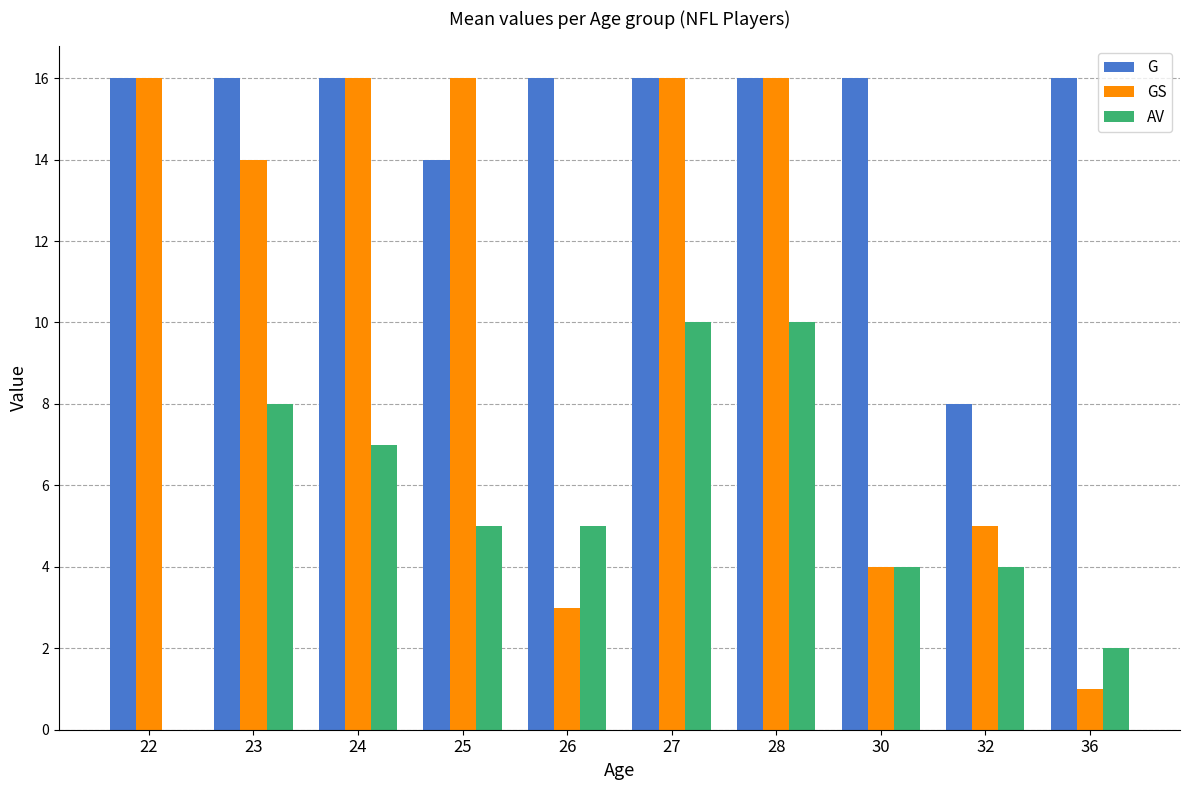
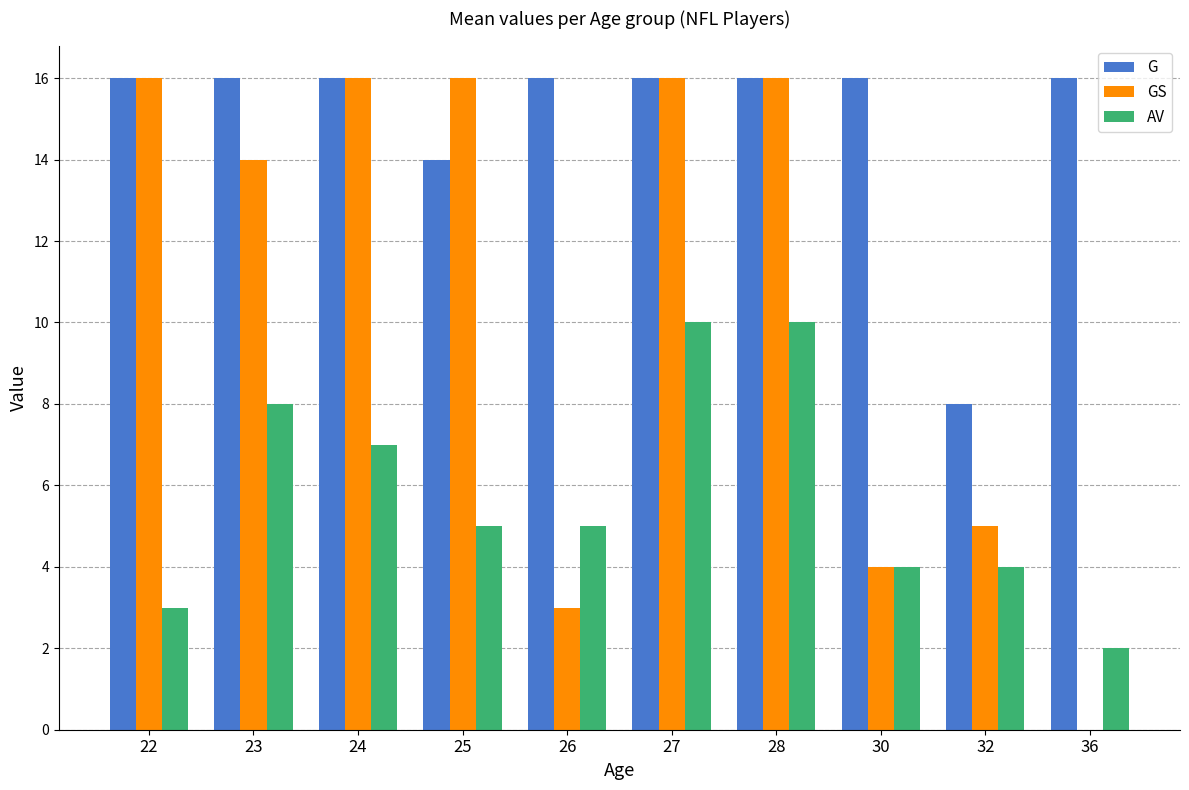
  {
    "G": {
      "22": 16,
      "23": 16,
      "24": 16,
      "25": 14,
      "26": 16,
      "27": 16,
      "28": 16,
      "30": 16,
      "32": 8,
      "36": 16
    },
    "GS": {
      "22": 16,
      "23": 14,
      "24": 16,
      "25": 16,
      "26": 3,
      "27": 16,
      "28": 16,
      "30": 4,
      "32": 5,
-     "36": 1
+     "36": 0
    },
    "AV": {
-     "22": 0,
+     "22": 3,
      "23": 8,
      "24": 7,
      "25": 5,
      "26": 5,
      "27": 10,
      "28": 10,
      "30": 4,
      "32": 4,
      "36": 2
    }
  }
